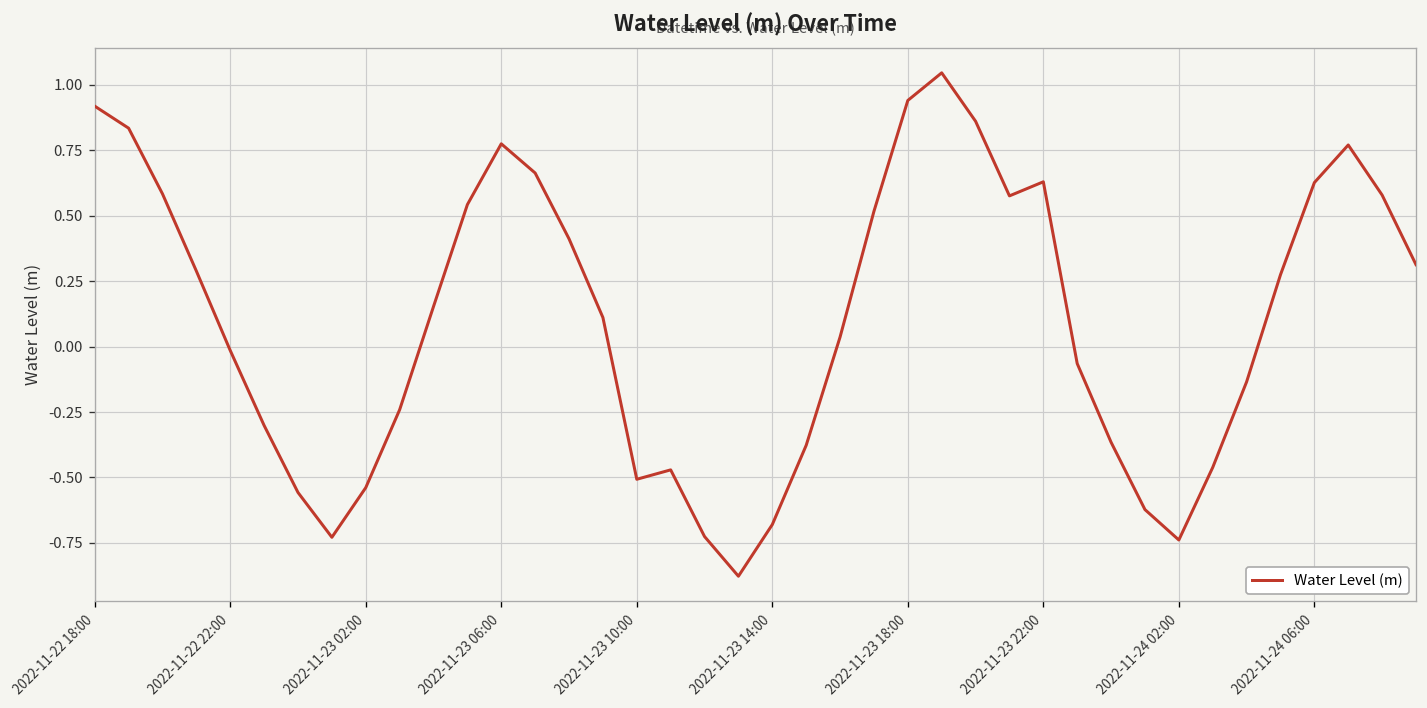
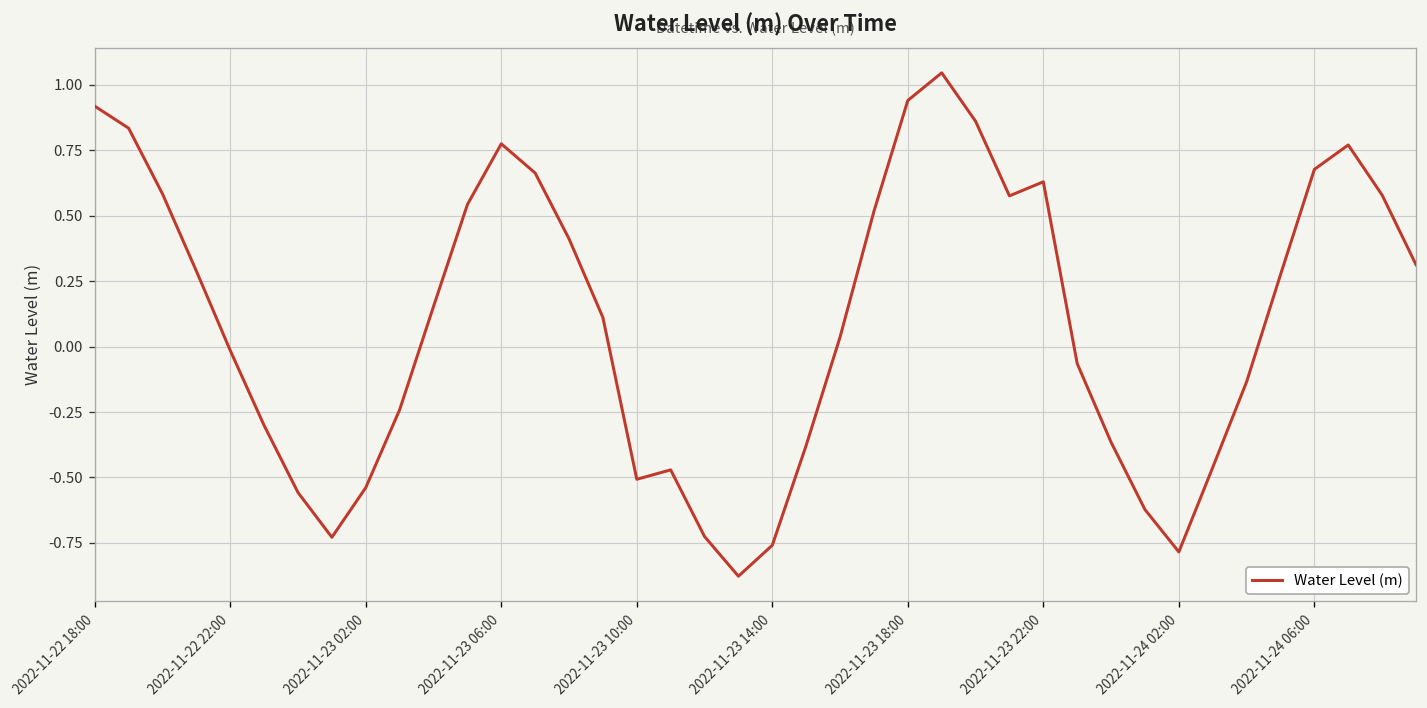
  {
    "2022-11-22 18:00": 0.92,
    "2022-11-22 22:00": -0.02,
    "2022-11-23 02:00": -0.54,
    "2022-11-23 06:00": 0.77,
    "2022-11-23 10:00": -0.51,
-   "2022-11-23 14:00": -0.68,
+   "2022-11-23 14:00": -0.76,
    "2022-11-23 18:00": 0.94,
    "2022-11-23 22:00": 0.63,
-   "2022-11-24 02:00": -0.74,
-   "2022-11-24 06:00": 0.63
+   "2022-11-24 02:00": -0.78,
+   "2022-11-24 06:00": 0.68
  }
